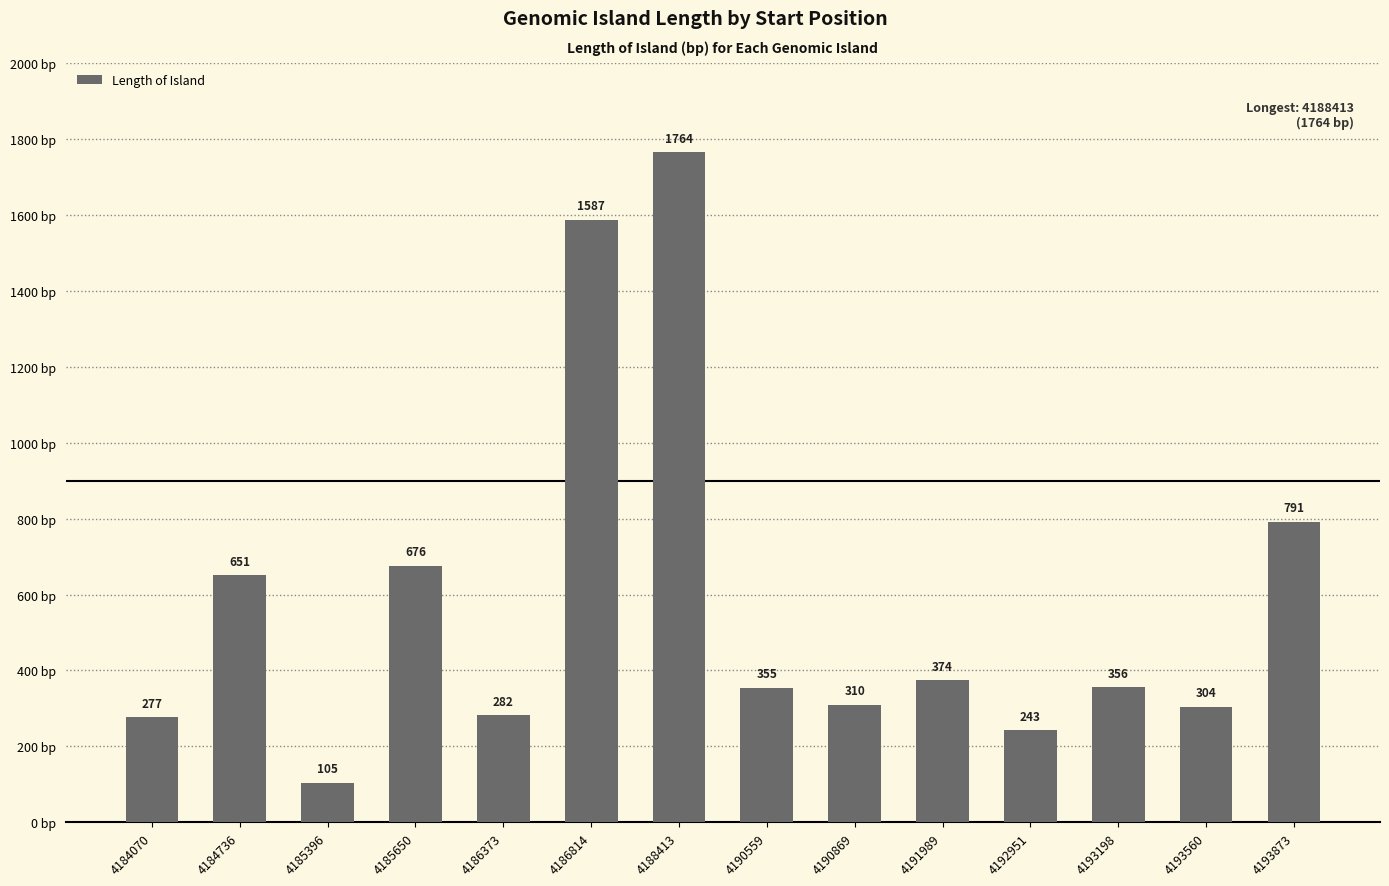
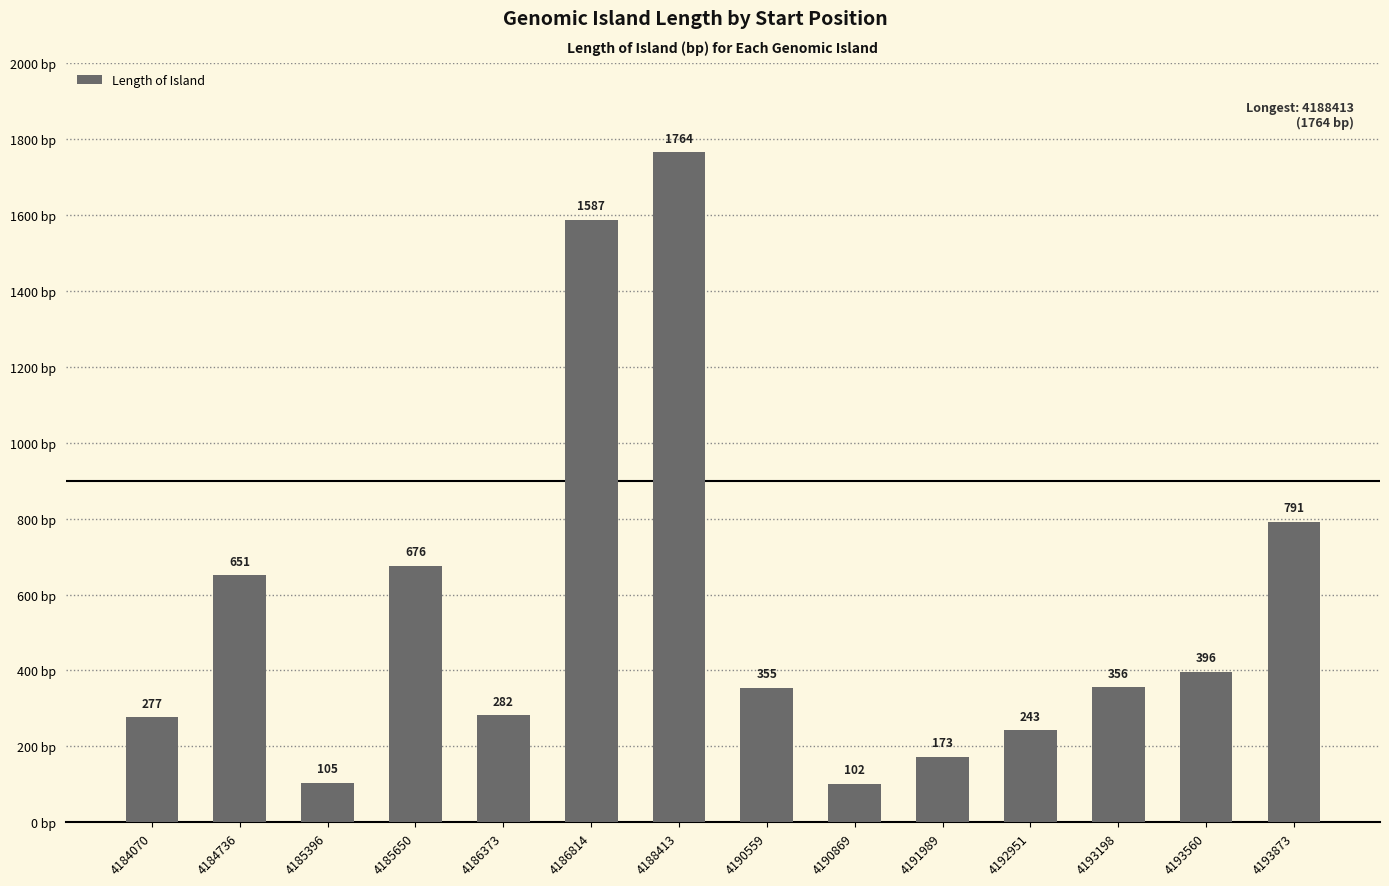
  {
    "4184070": 277,
    "4184736": 651,
    "4185396": 105,
    "4185650": 676,
    "4186373": 282,
    "4186814": 1587,
    "4188413": 1764,
    "4190559": 355,
-   "4190869": 310,
-   "4191989": 374,
+   "4190869": 102,
+   "4191989": 173,
    "4192951": 243,
    "4193198": 356,
-   "4193560": 304,
+   "4193560": 396,
    "4193873": 791
  }
